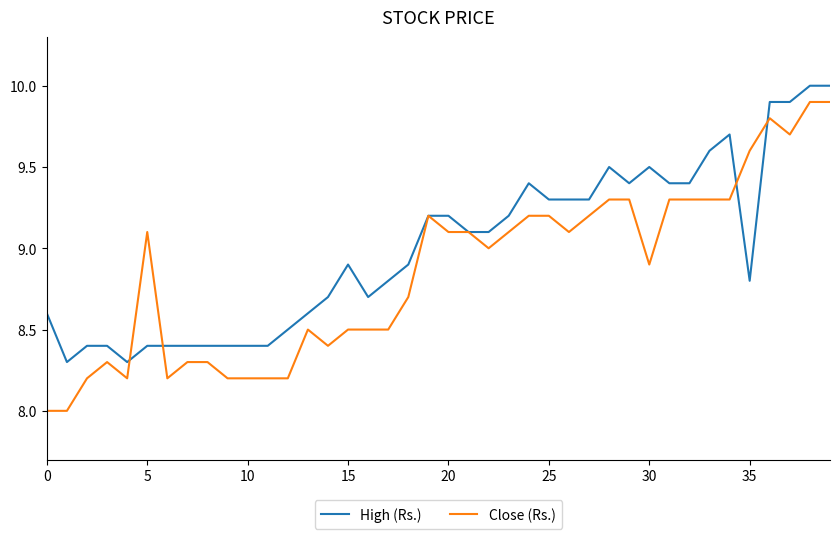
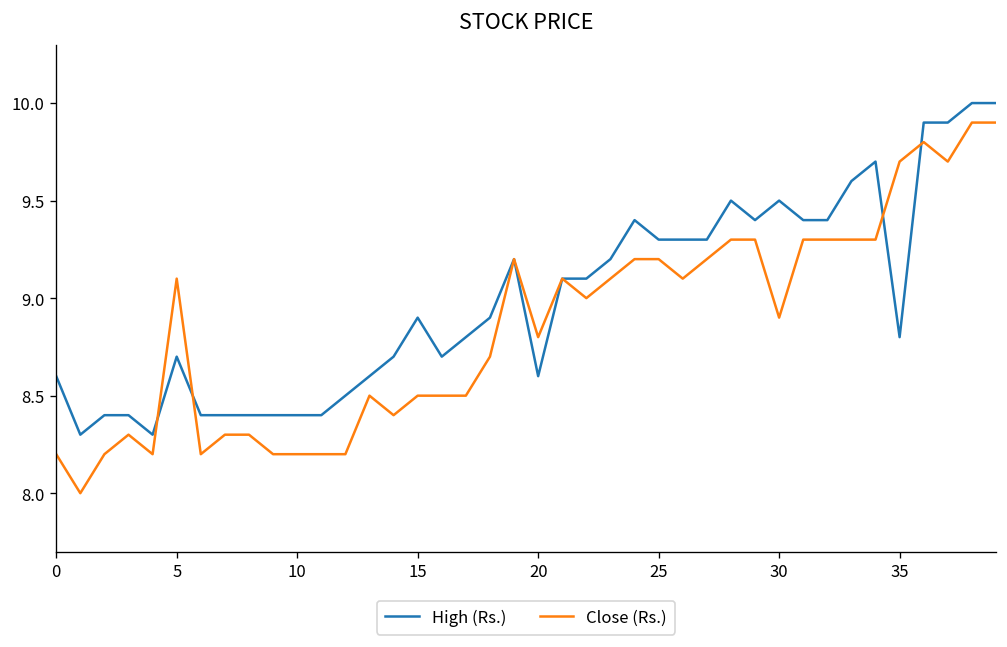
  {
    "High (Rs.)": {
      "0": 8.6,
-     "5": 8.4,
+     "5": 8.7,
      "10": 8.4,
      "15": 8.9,
-     "20": 9.2,
+     "20": 8.6,
      "25": 9.3,
      "30": 9.5,
      "35": 8.8
    },
    "Close (Rs.)": {
-     "0": 8.0,
+     "0": 8.2,
      "5": 9.1,
      "10": 8.2,
      "15": 8.5,
-     "20": 9.1,
+     "20": 8.8,
      "25": 9.2,
      "30": 8.9,
-     "35": 9.6
+     "35": 9.7
    }
  }
